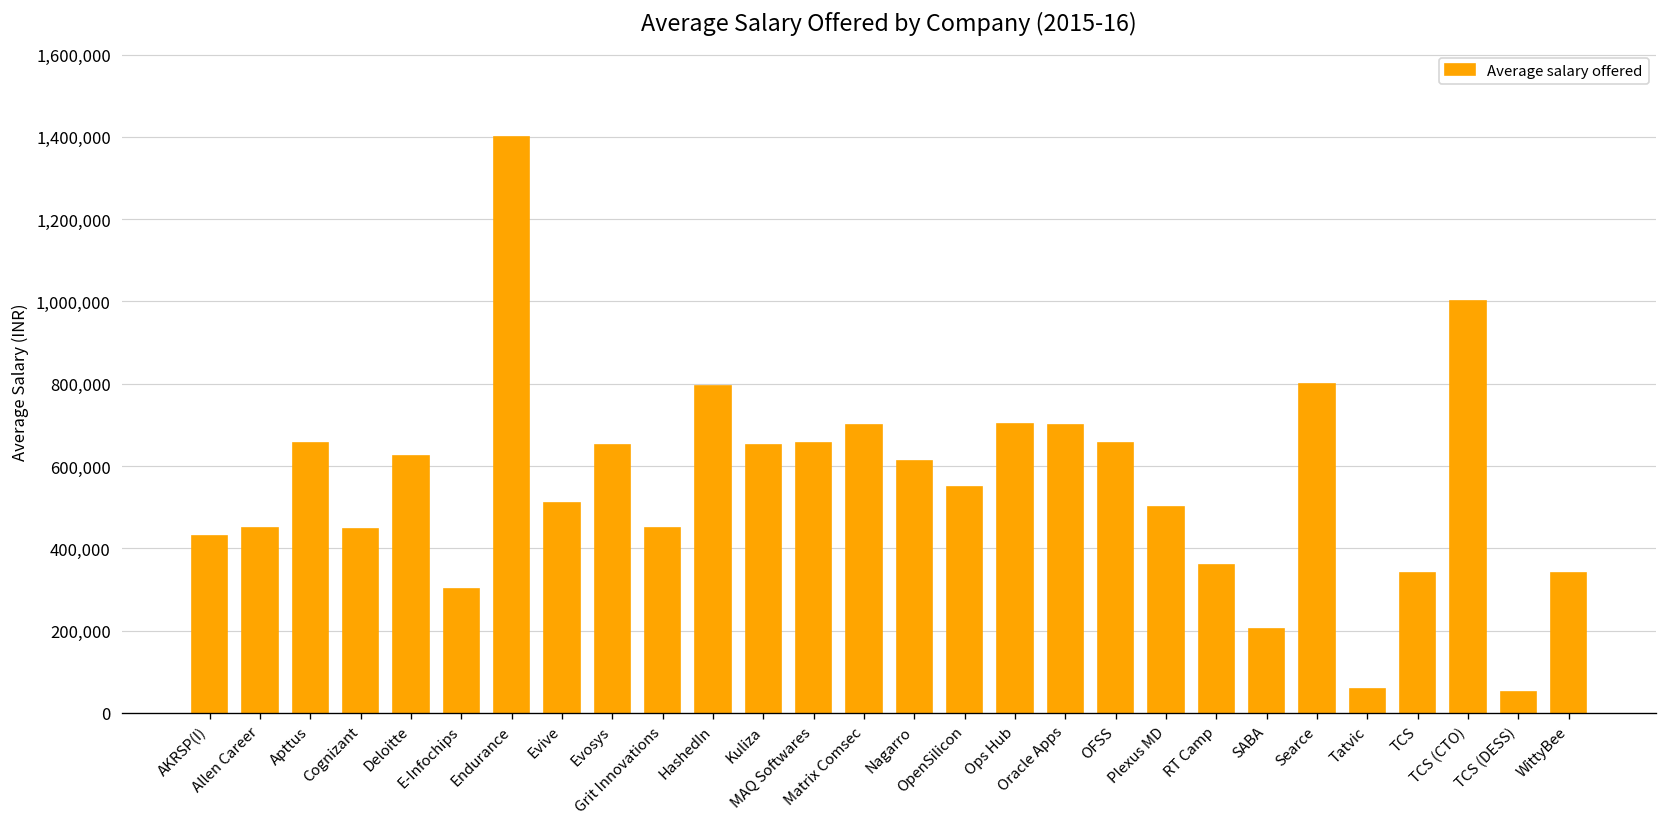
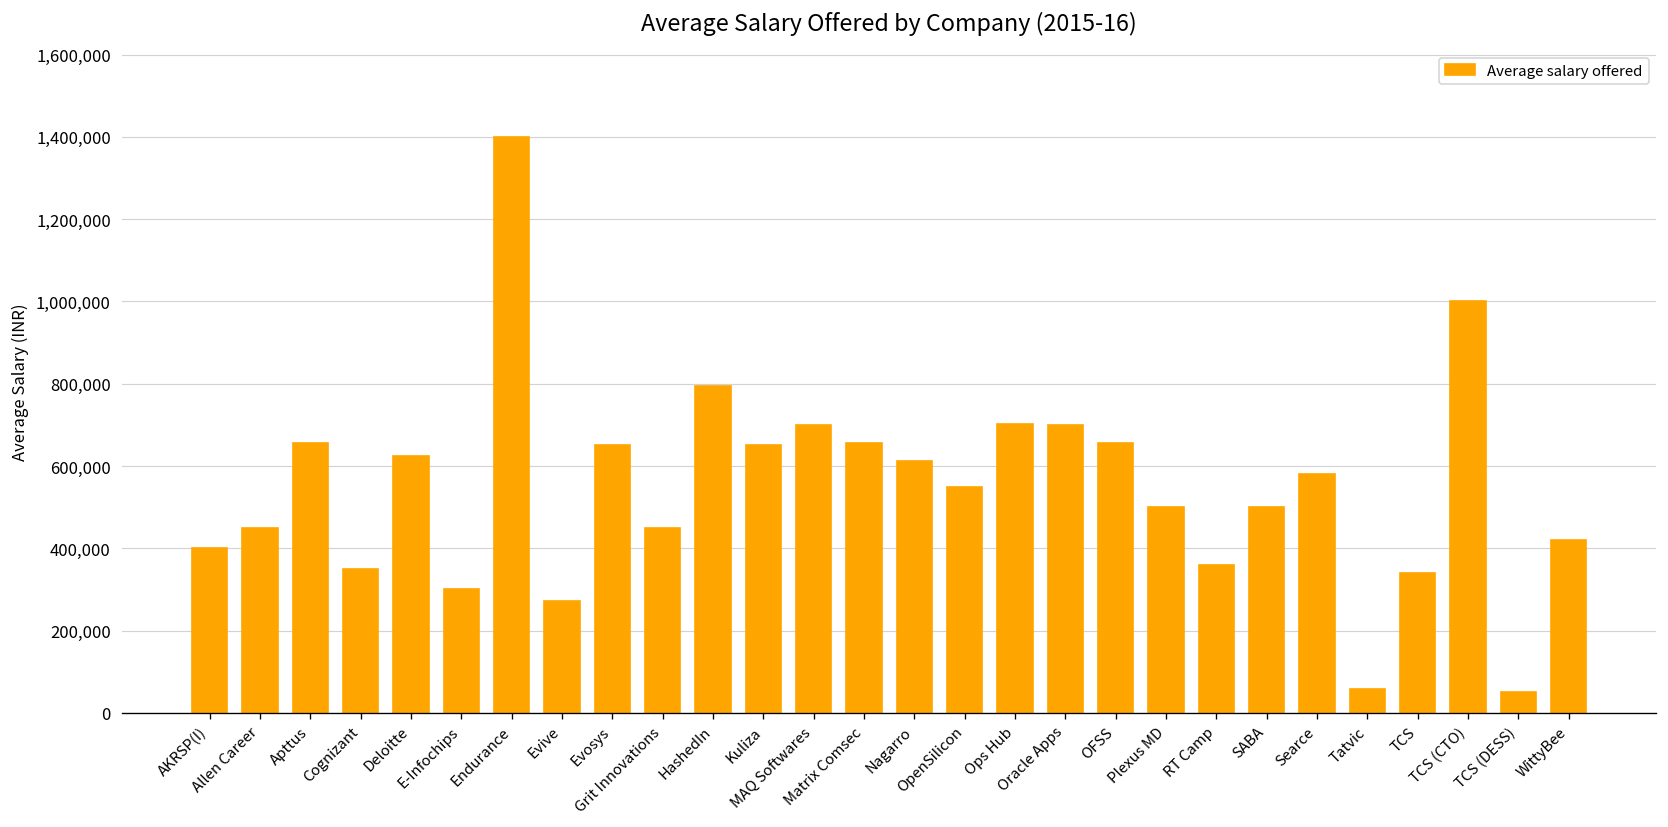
  {
-   "AKRSP(I)": "430,000",
+   "AKRSP(I)": "400,000",
    "Allen Career": "450,000",
    "Apttus": "660,000",
-   "Cognizant": "450,000",
+   "Cognizant": "350,000",
    "Deloitte": "620,000",
    "E-Infochips": "300,000",
    "Endurance": "1,400,000",
-   "Evive": "510,000",
+   "Evive": "270,000",
    "Evosys": "650,000",
    "Grit Innovations": "450,000",
    "HashedIn": "790,000",
    "Kuliza": "650,000",
-   "MAQ Softwares": "660,000",
-   "Matrix Comsec": "700,000",
+   "MAQ Softwares": "700,000",
+   "Matrix Comsec": "660,000",
    "Nagarro": "610,000",
    "OpenSilicon": "550,000",
    "Ops Hub": "700,000",
    "Oracle Apps": "700,000",
    "OFSS": "660,000",
    "Plexus MD": "500,000",
    "RT Camp": "360,000",
-   "SABA": "200,000",
-   "Searce": "800,000",
+   "SABA": "500,000",
+   "Searce": "580,000",
    "Tatvic": "60,000",
    "TCS": "340,000",
    "TCS (CTO)": "1,000,000",
    "TCS (DESS)": "50,000",
-   "WittyBee": "340,000"
+   "WittyBee": "420,000"
  }
